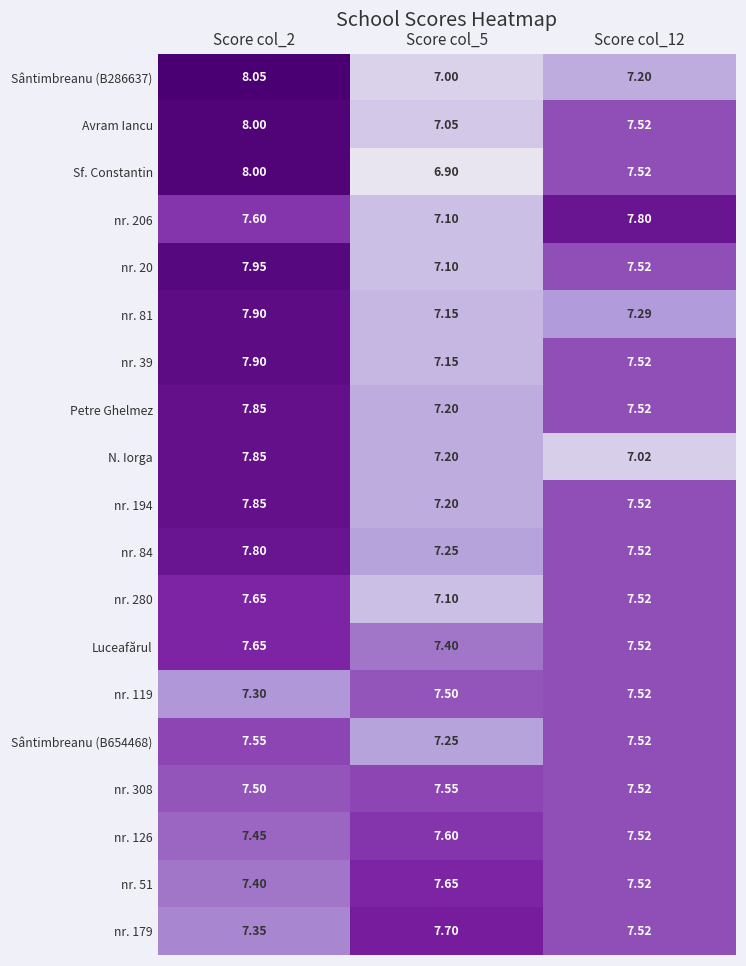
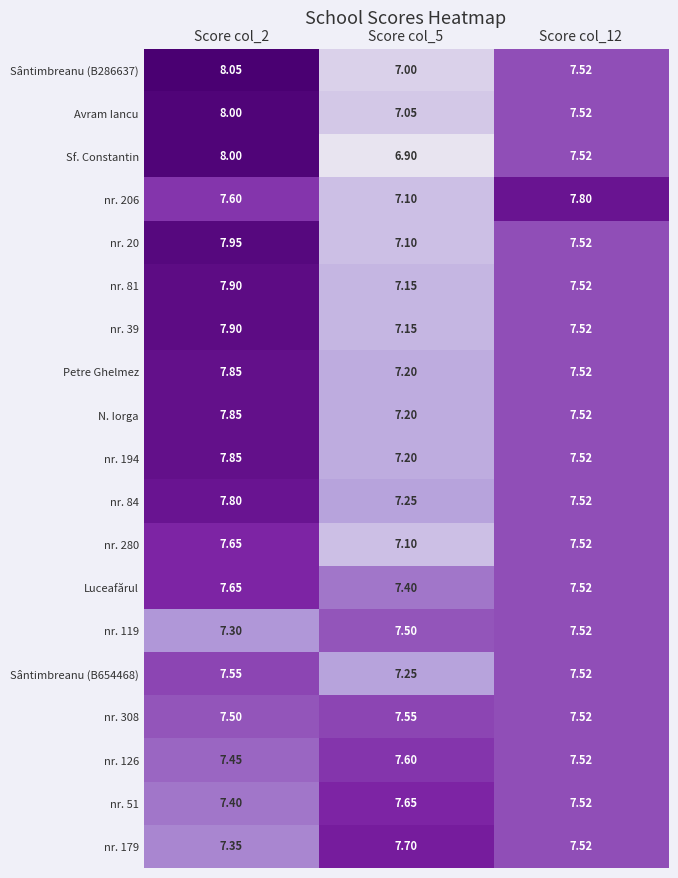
  {
    "Sântimbreanu (B286637)": {
      "Score col_2": 8.05,
      "Score col_5": 7.00,
-     "Score col_12": 7.20
+     "Score col_12": 7.52
    },
    "Avram Iancu": {
      "Score col_2": 8.00,
      "Score col_5": 7.05,
      "Score col_12": 7.52
    },
    "Sf. Constantin": {
      "Score col_2": 8.00,
      "Score col_5": 6.90,
      "Score col_12": 7.52
    },
    "nr. 206": {
      "Score col_2": 7.60,
      "Score col_5": 7.10,
      "Score col_12": 7.80
    },
    "nr. 20": {
      "Score col_2": 7.95,
      "Score col_5": 7.10,
      "Score col_12": 7.52
    },
    "nr. 81": {
      "Score col_2": 7.90,
      "Score col_5": 7.15,
-     "Score col_12": 7.29
+     "Score col_12": 7.52
    },
    "nr. 39": {
      "Score col_2": 7.90,
      "Score col_5": 7.15,
      "Score col_12": 7.52
    },
    "Petre Ghelmez": {
      "Score col_2": 7.85,
      "Score col_5": 7.20,
      "Score col_12": 7.52
    },
    "N. Iorga": {
      "Score col_2": 7.85,
      "Score col_5": 7.20,
-     "Score col_12": 7.02
+     "Score col_12": 7.52
    },
    "nr. 194": {
      "Score col_2": 7.85,
      "Score col_5": 7.20,
      "Score col_12": 7.52
    },
    "nr. 84": {
      "Score col_2": 7.80,
      "Score col_5": 7.25,
      "Score col_12": 7.52
    },
    "nr. 280": {
      "Score col_2": 7.65,
      "Score col_5": 7.10,
      "Score col_12": 7.52
    },
    "Luceafărul": {
      "Score col_2": 7.65,
      "Score col_5": 7.40,
      "Score col_12": 7.52
    },
    "nr. 119": {
      "Score col_2": 7.30,
      "Score col_5": 7.50,
      "Score col_12": 7.52
    },
    "Sântimbreanu (B654468)": {
      "Score col_2": 7.55,
      "Score col_5": 7.25,
      "Score col_12": 7.52
    },
    "nr. 308": {
      "Score col_2": 7.50,
      "Score col_5": 7.55,
      "Score col_12": 7.52
    },
    "nr. 126": {
      "Score col_2": 7.45,
      "Score col_5": 7.60,
      "Score col_12": 7.52
    },
    "nr. 51": {
      "Score col_2": 7.40,
      "Score col_5": 7.65,
      "Score col_12": 7.52
    },
    "nr. 179": {
      "Score col_2": 7.35,
      "Score col_5": 7.70,
      "Score col_12": 7.52
    }
  }
